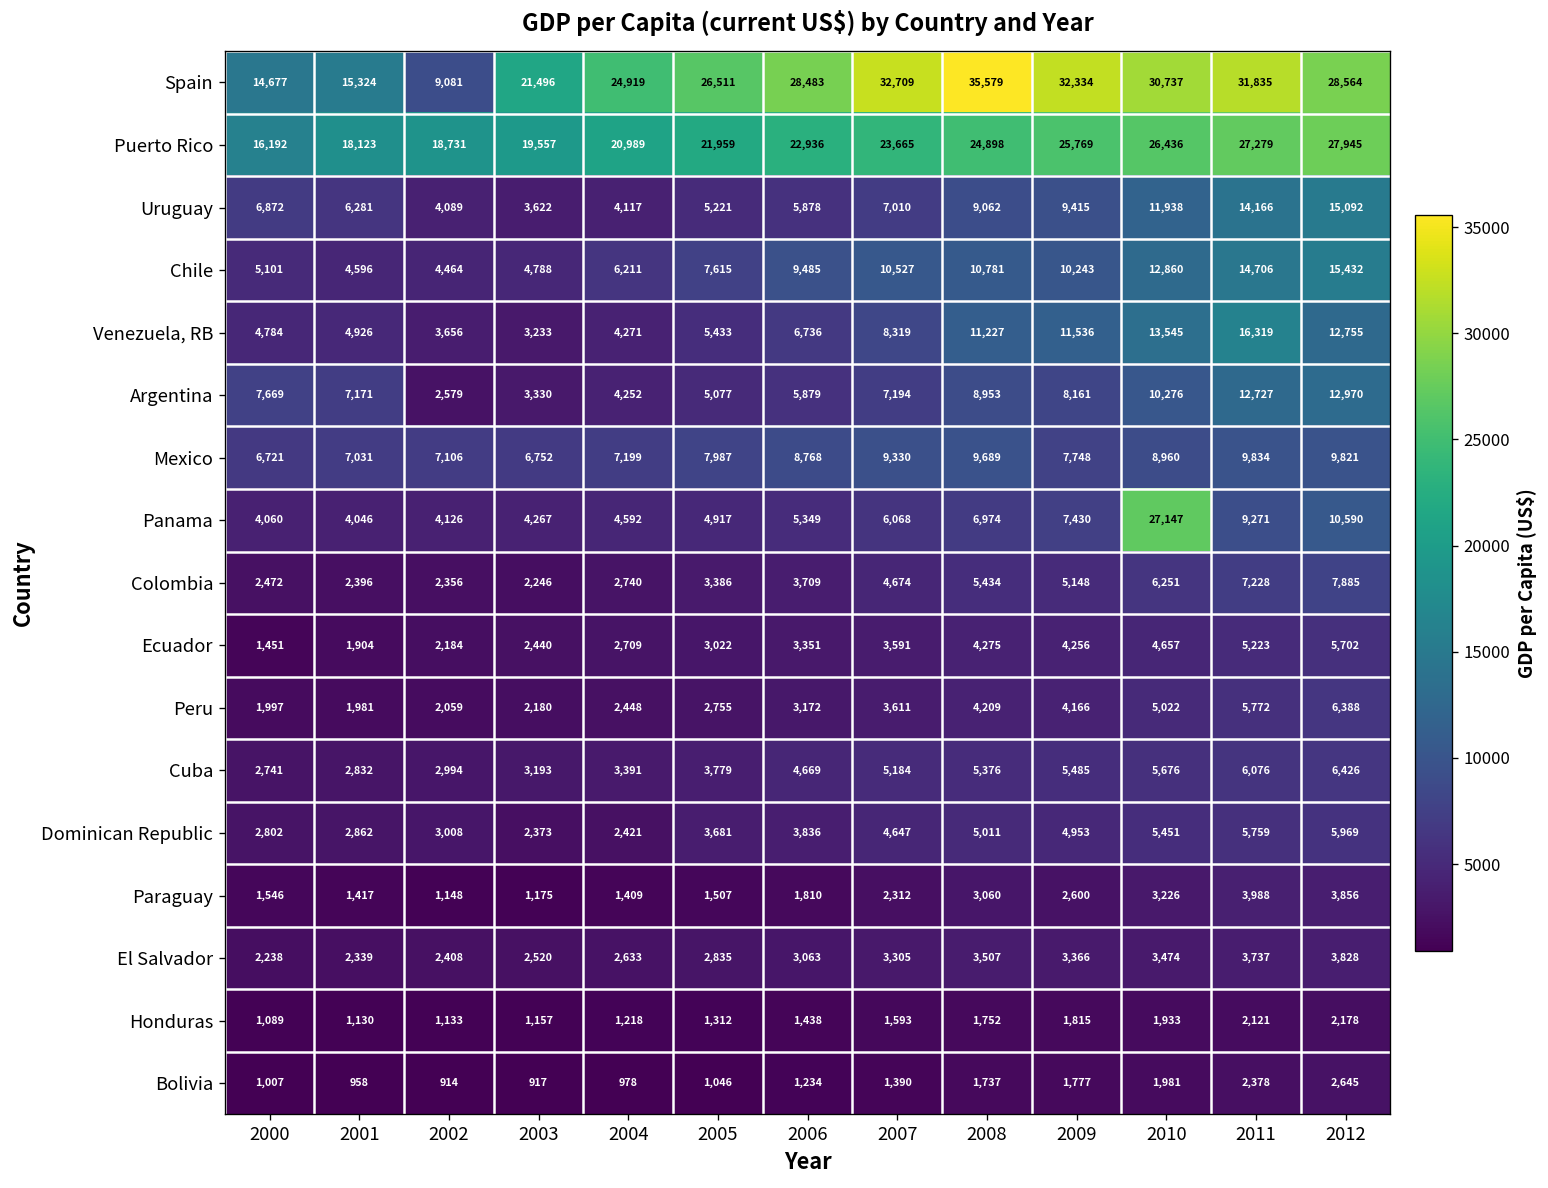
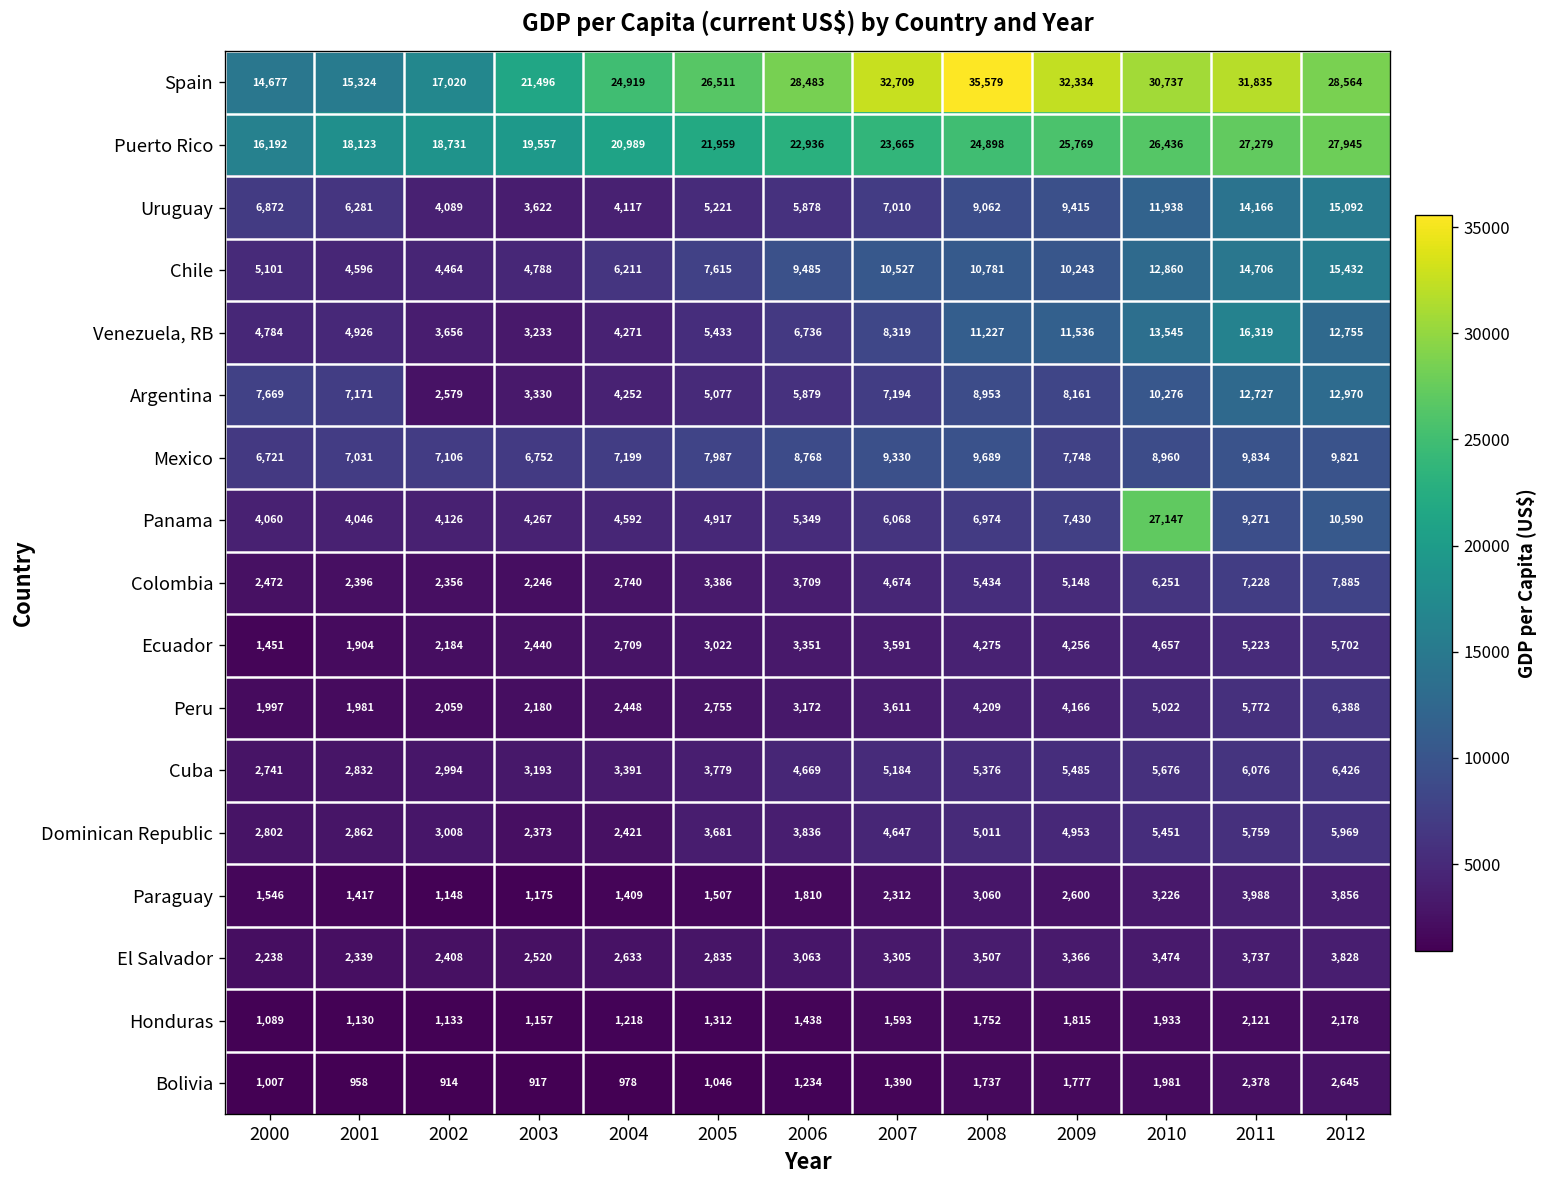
  {
    "Spain": {
      "2000": "14,677",
      "2001": "15,324",
-     "2002": "9,081",
+     "2002": "17,020",
      "2003": "21,496",
      "2004": "24,919",
      "2005": "26,511",
      "2006": "28,483",
      "2007": "32,709",
      "2008": "35,579",
      "2009": "32,334",
      "2010": "30,737",
      "2011": "31,835",
      "2012": "28,564"
    }
  }
